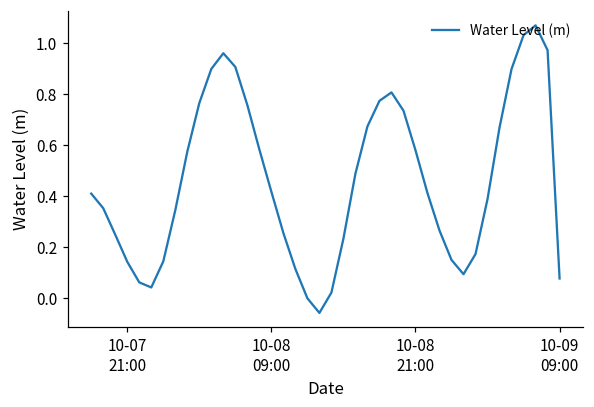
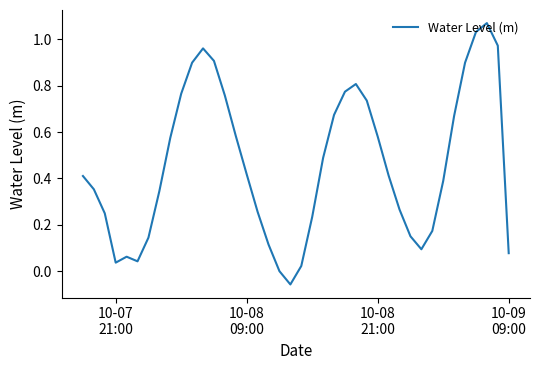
  {
-   "10-07 21:00": 0.14,
+   "10-07 21:00": 0.04,
    "10-08 09:00": 0.42,
    "10-08 21:00": 0.58,
    "10-09 09:00": 0.08
  }
